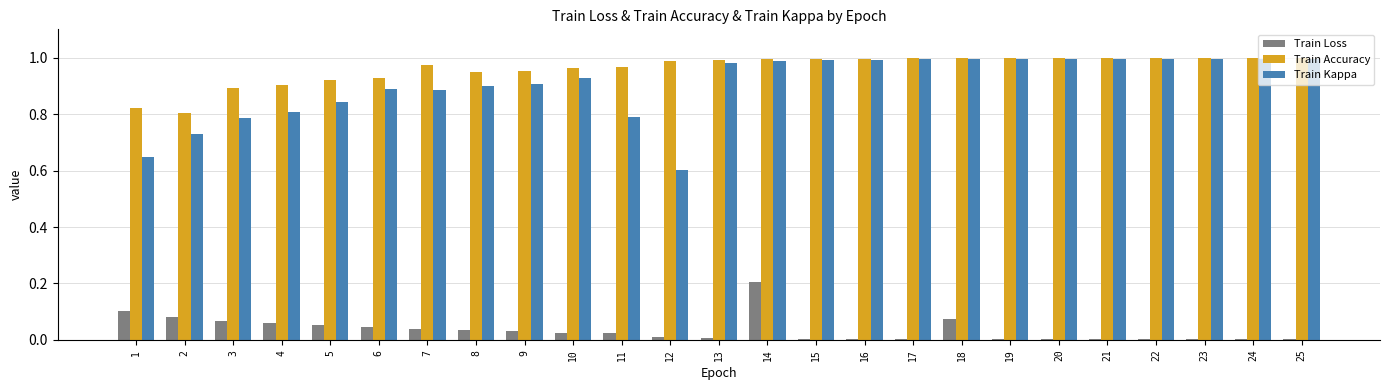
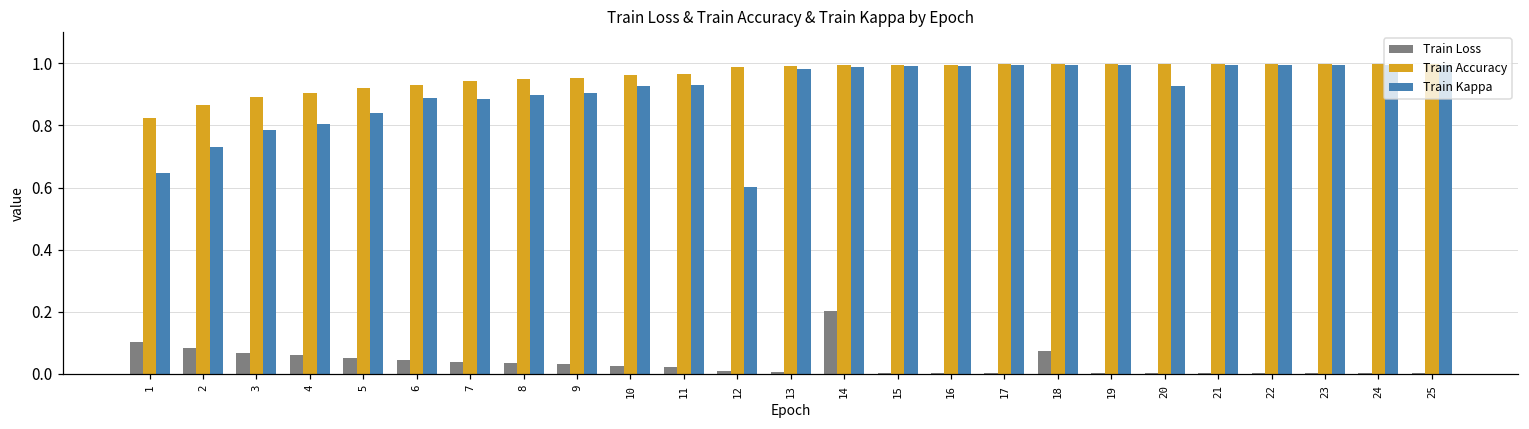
  {
    "Train Loss": {
      "1": 0.10,
      "2": 0.08,
      "3": 0.07,
      "4": 0.06,
      "5": 0.05,
      "6": 0.05,
      "7": 0.04,
      "8": 0.03,
      "9": 0.03,
      "10": 0.03,
      "11": 0.02,
      "12": 0.01,
      "14": 0.20,
      "18": 0.08
    },
    "Train Accuracy": {
      "1": 0.82,
-     "2": 0.80,
+     "2": 0.86,
      "3": 0.89,
      "4": 0.90,
      "5": 0.92,
      "6": 0.93,
-     "7": 0.97,
+     "7": 0.94,
      "8": 0.95,
      "9": 0.95,
      "10": 0.96,
      "11": 0.97,
      "12": 0.99,
      "13": 0.99,
      "14": 0.99,
      "15": 1.00,
      "16": 1.00,
      "17": 1.00,
      "18": 1.00,
      "19": 1.00,
      "20": 1.00,
      "21": 1.00,
      "22": 1.00,
      "23": 1.00,
      "24": 1.00
    },
    "Train Kappa": {
      "1": 0.65,
      "2": 0.73,
      "3": 0.78,
      "4": 0.81,
      "5": 0.84,
      "6": 0.89,
      "7": 0.89,
      "8": 0.90,
      "9": 0.91,
      "10": 0.93,
-     "11": 0.79,
+     "11": 0.93,
      "12": 0.60,
      "13": 0.98,
      "14": 0.99,
      "15": 0.99,
      "16": 0.99,
      "17": 0.99,
      "18": 0.99,
      "19": 0.99,
-     "20": 1.00,
+     "20": 0.93,
      "21": 0.99,
      "22": 1.00,
      "23": 1.00
    }
  }
